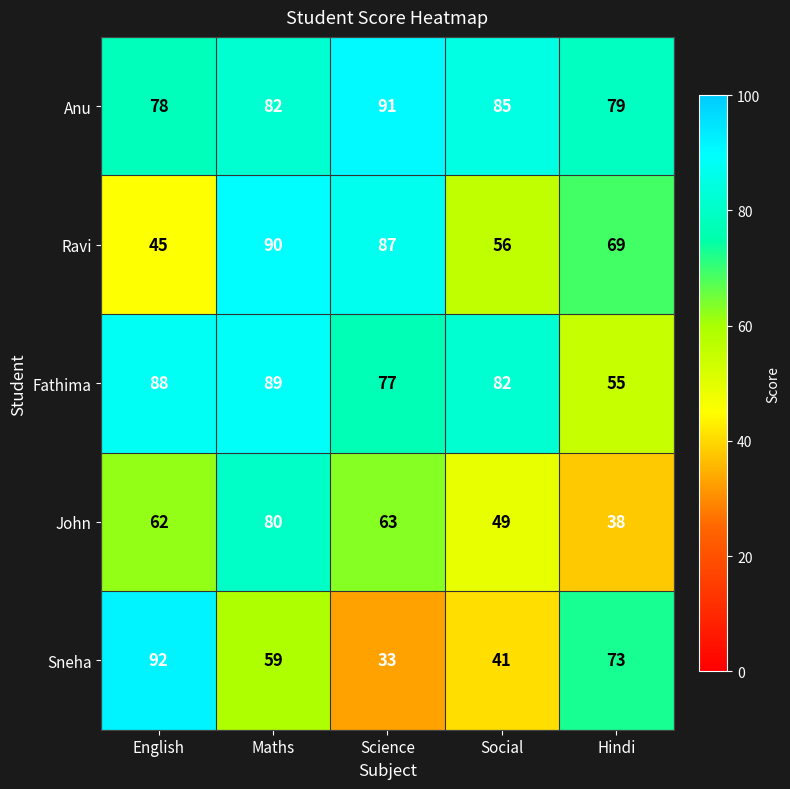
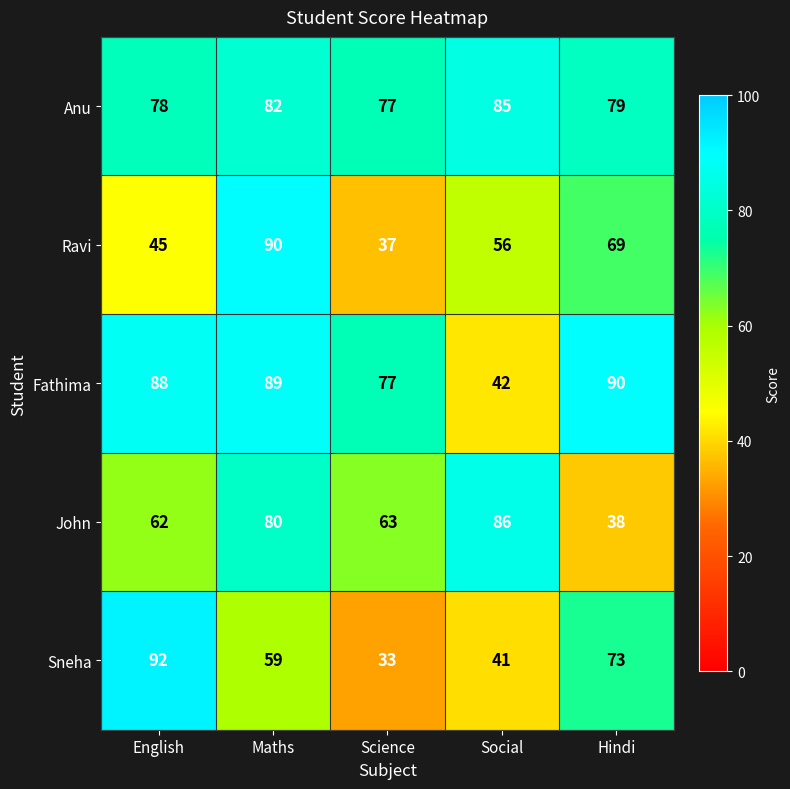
  {
    "Anu": {
      "English": 78,
      "Maths": 82,
-     "Science": 91,
+     "Science": 77,
      "Social": 85,
      "Hindi": 79
    },
    "Ravi": {
      "English": 45,
      "Maths": 90,
-     "Science": 87,
+     "Science": 37,
      "Social": 56,
      "Hindi": 69
    },
    "Fathima": {
      "English": 88,
      "Maths": 89,
      "Science": 77,
-     "Social": 82,
-     "Hindi": 55
+     "Social": 42,
+     "Hindi": 90
    },
    "John": {
      "English": 62,
      "Maths": 80,
      "Science": 63,
-     "Social": 49,
+     "Social": 86,
      "Hindi": 38
    },
    "Sneha": {
      "English": 92,
      "Maths": 59,
      "Science": 33,
      "Social": 41,
      "Hindi": 73
    }
  }
